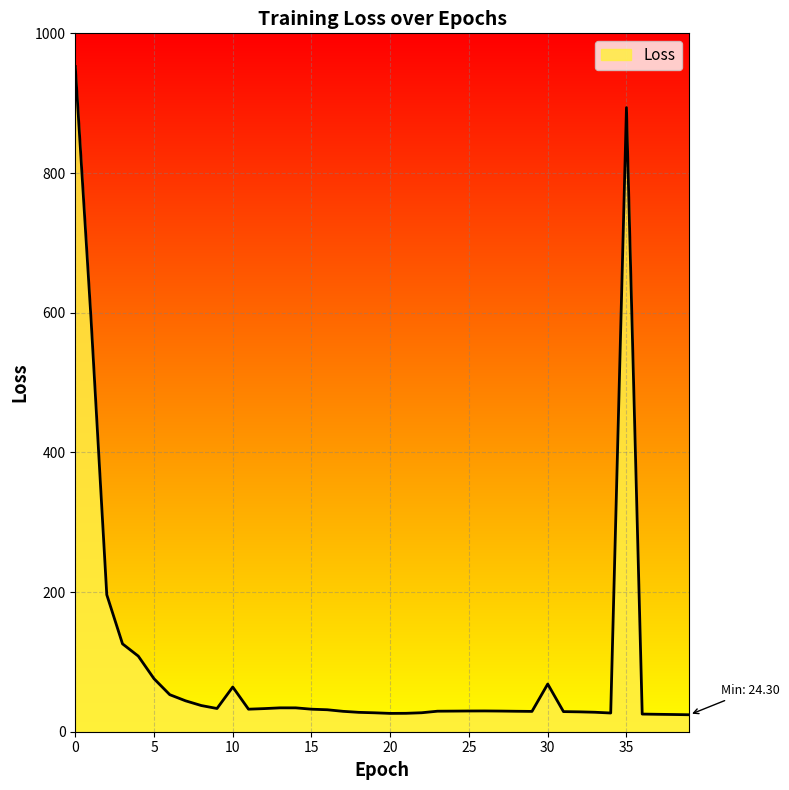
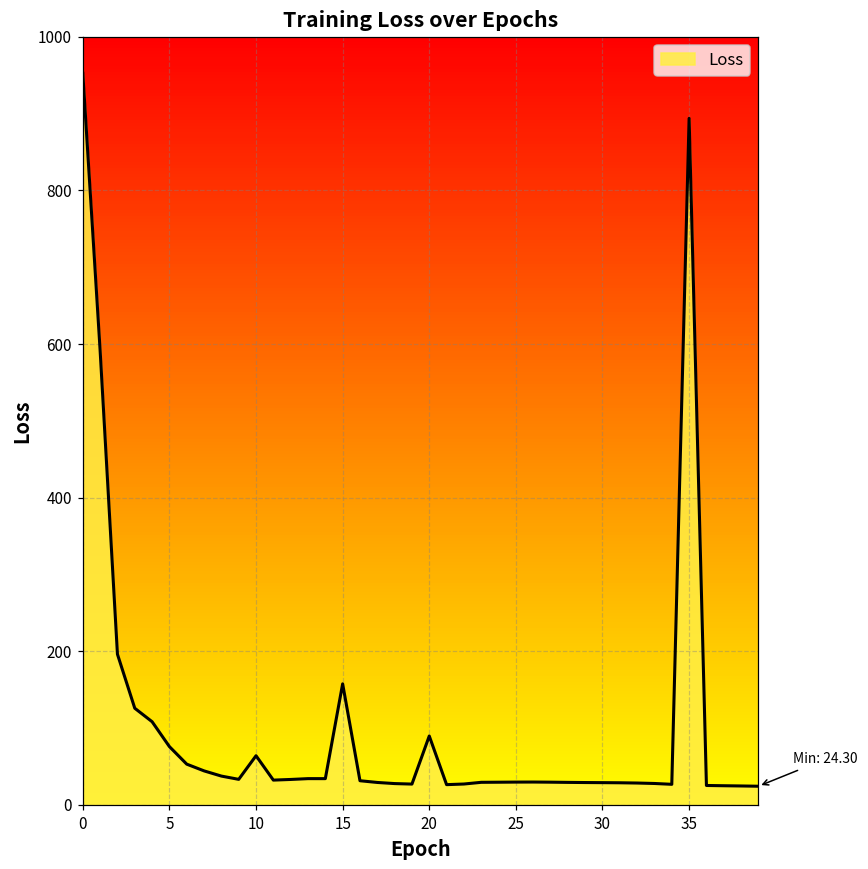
  {
    "0": 950,
    "5": 80,
    "10": 60,
-   "15": 30,
-   "20": 30,
+   "15": 160,
+   "20": 90,
    "25": 30,
-   "30": 70,
+   "30": 30,
    "35": 890
  }
